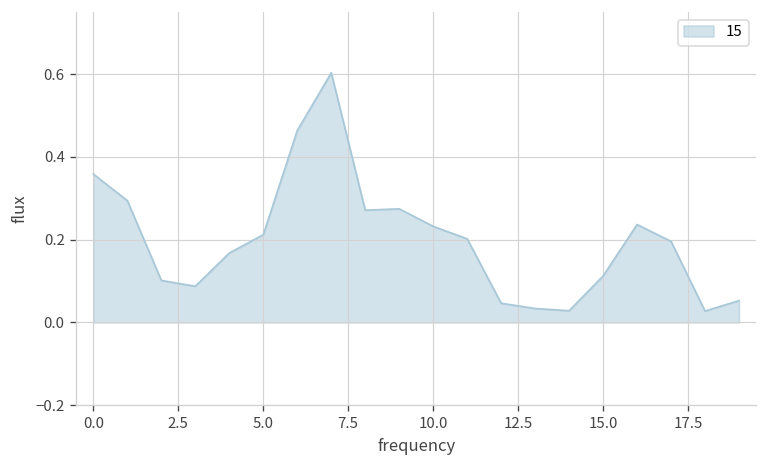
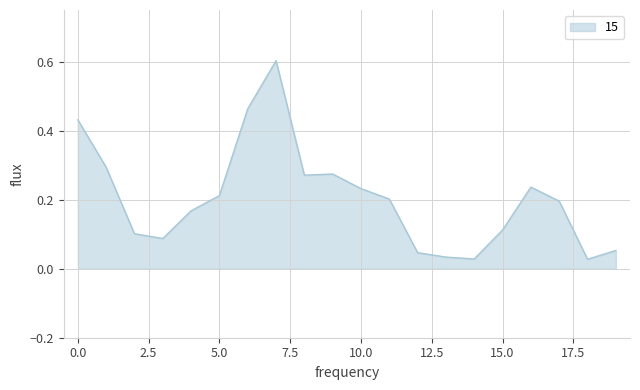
  {
-   "0.0": 0.36,
+   "0.0": 0.43,
    "5.0": 0.21,
    "10.0": 0.23,
    "15.0": 0.11
  }
